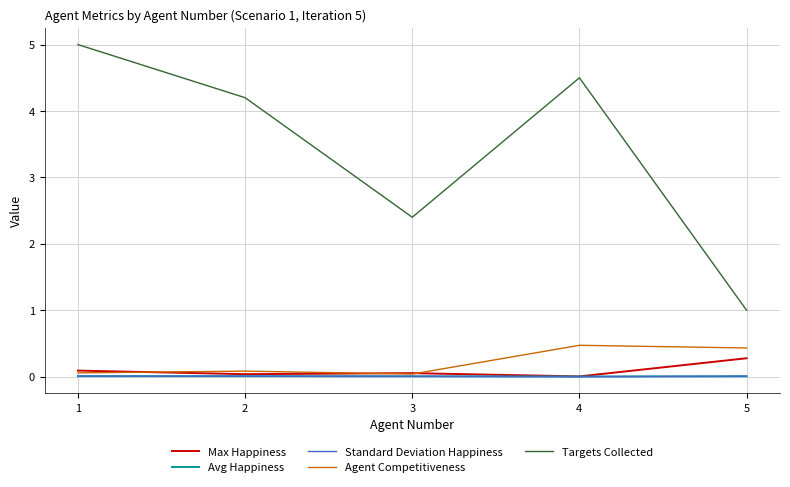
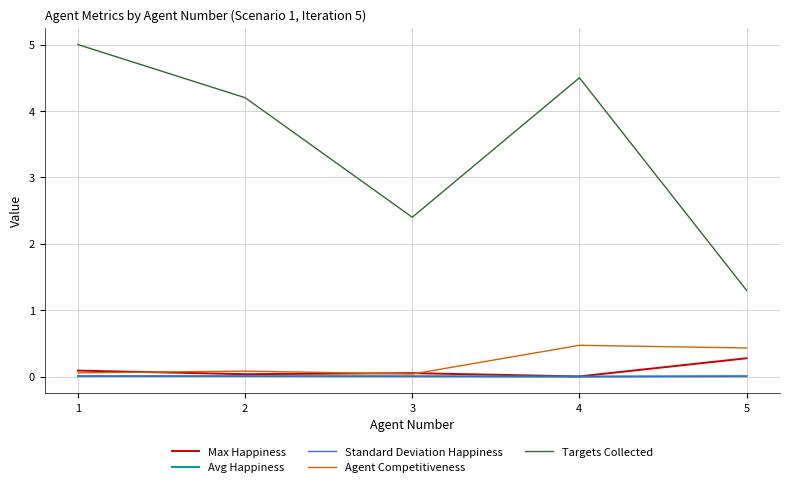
  {
    "Max Happiness": {
      "5": 0.3
    },
    "Standard Deviation Happiness": {
      "1": 0.0,
      "5": 0.0
    },
    "Agent Competitiveness": {
      "2": 0.1,
      "4": 0.5,
      "5": 0.4
    },
    "Targets Collected": {
      "1": 5.0,
      "2": 4.2,
      "3": 2.4,
      "4": 4.5,
-     "5": 1.0
+     "5": 1.3
    }
  }
